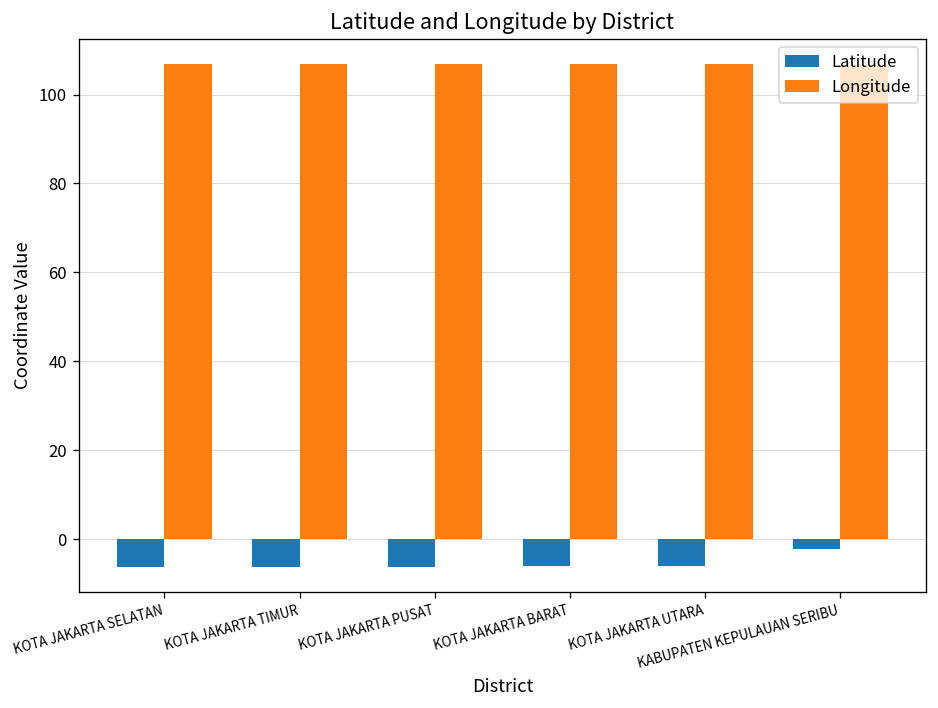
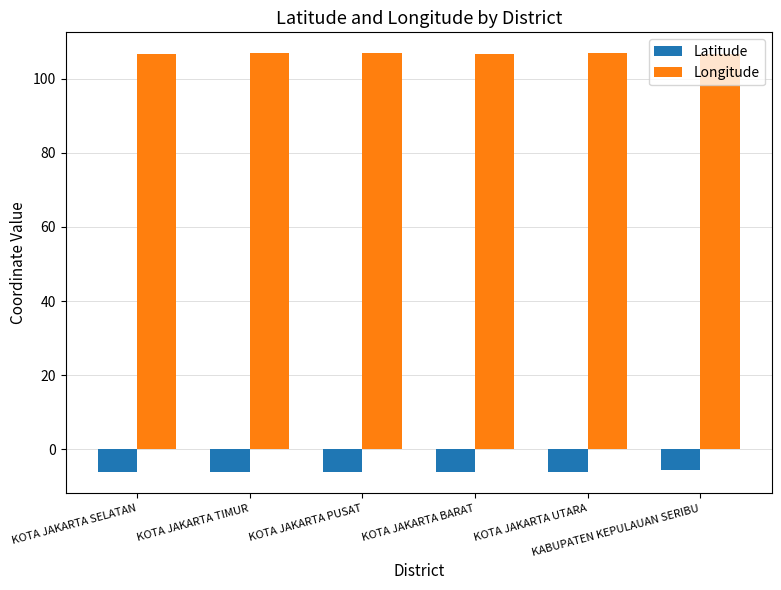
  {
    "Latitude": {
      "KOTA JAKARTA SELATAN": -6,
      "KOTA JAKARTA TIMUR": -6,
      "KOTA JAKARTA PUSAT": -6,
      "KOTA JAKARTA BARAT": -6,
      "KOTA JAKARTA UTARA": -6,
-     "KABUPATEN KEPULAUAN SERIBU": -2
+     "KABUPATEN KEPULAUAN SERIBU": -6
    },
    "Longitude": {
      "KOTA JAKARTA SELATAN": 107,
      "KOTA JAKARTA TIMUR": 107,
      "KOTA JAKARTA PUSAT": 107,
      "KOTA JAKARTA BARAT": 107,
      "KOTA JAKARTA UTARA": 107
    }
  }
